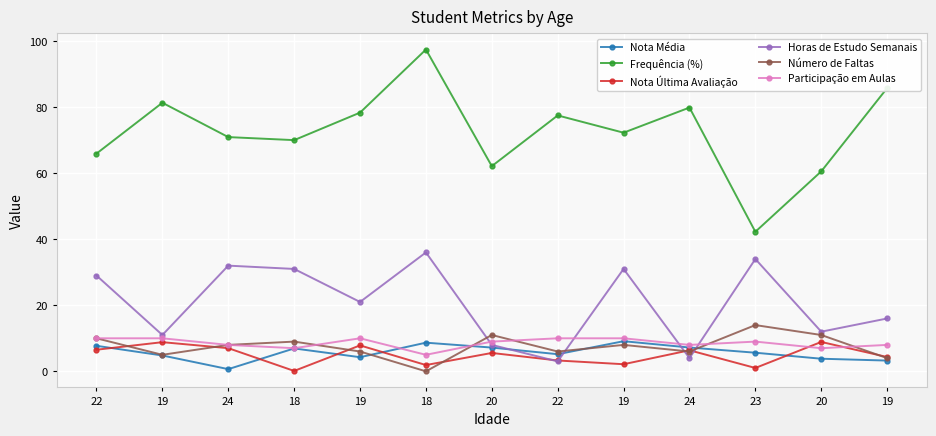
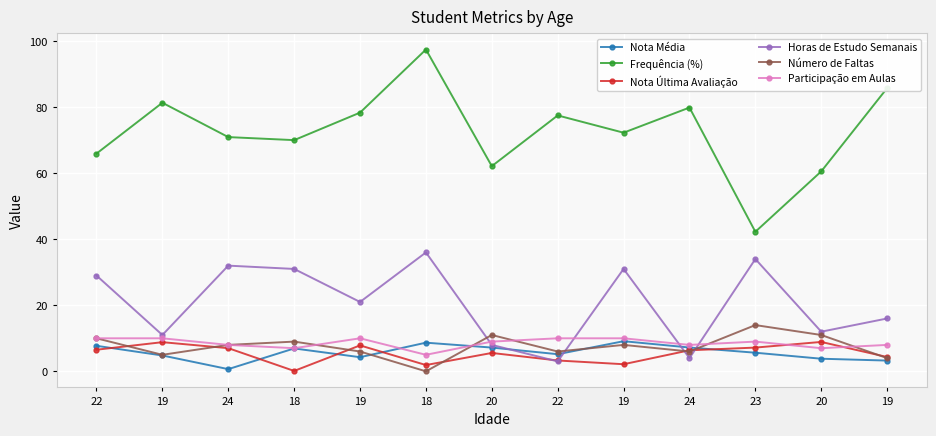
  {
    "Nota Média": {
      "23": 6
    },
    "Frequência (%)": {
      "23": 42
    },
    "Nota Última Avaliação": {
-     "23": 1
+     "23": 7
    },
    "Horas de Estudo Semanais": {
      "23": 34
    },
    "Número de Faltas": {
      "23": 14
    },
    "Participação em Aulas": {
      "23": 9
    }
  }
